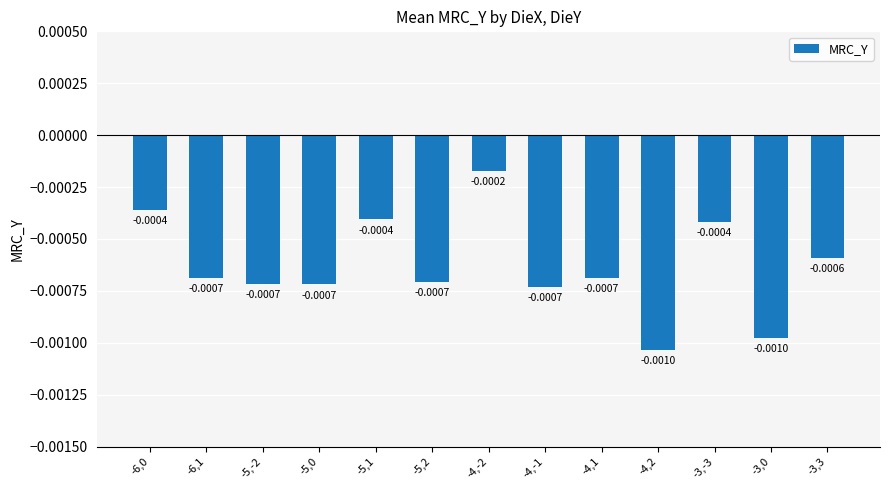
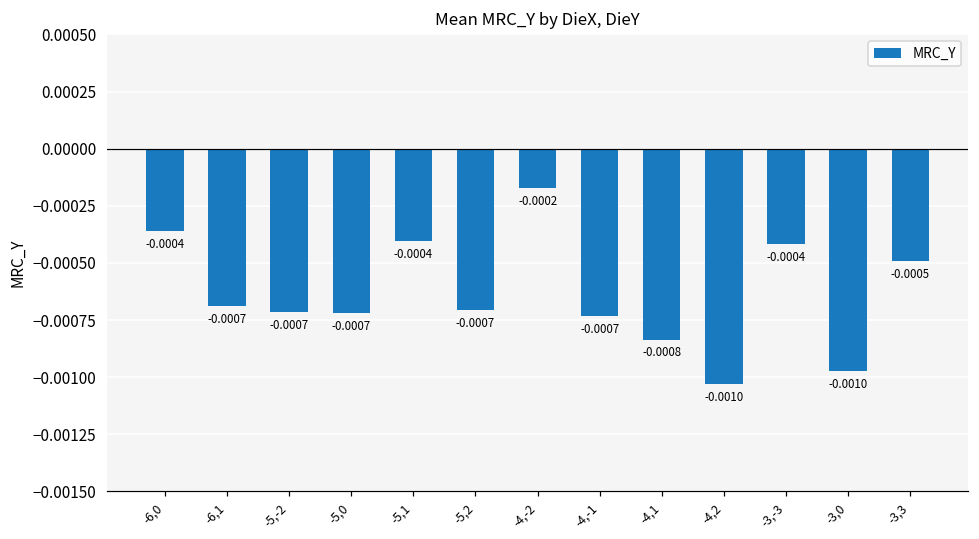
  {
    "-6,0": -0.0004,
    "-6,1": -0.0007,
    "-5,-2": -0.0007,
    "-5,0": -0.0007,
    "-5,1": -0.0004,
    "-5,2": -0.0007,
    "-4,-2": -0.0002,
    "-4,-1": -0.0007,
-   "-4,1": -0.0007,
+   "-4,1": -0.0008,
    "-4,2": -0.0010,
    "-3,-3": -0.0004,
    "-3,0": -0.0010,
-   "-3,3": -0.0006
+   "-3,3": -0.0005
  }
